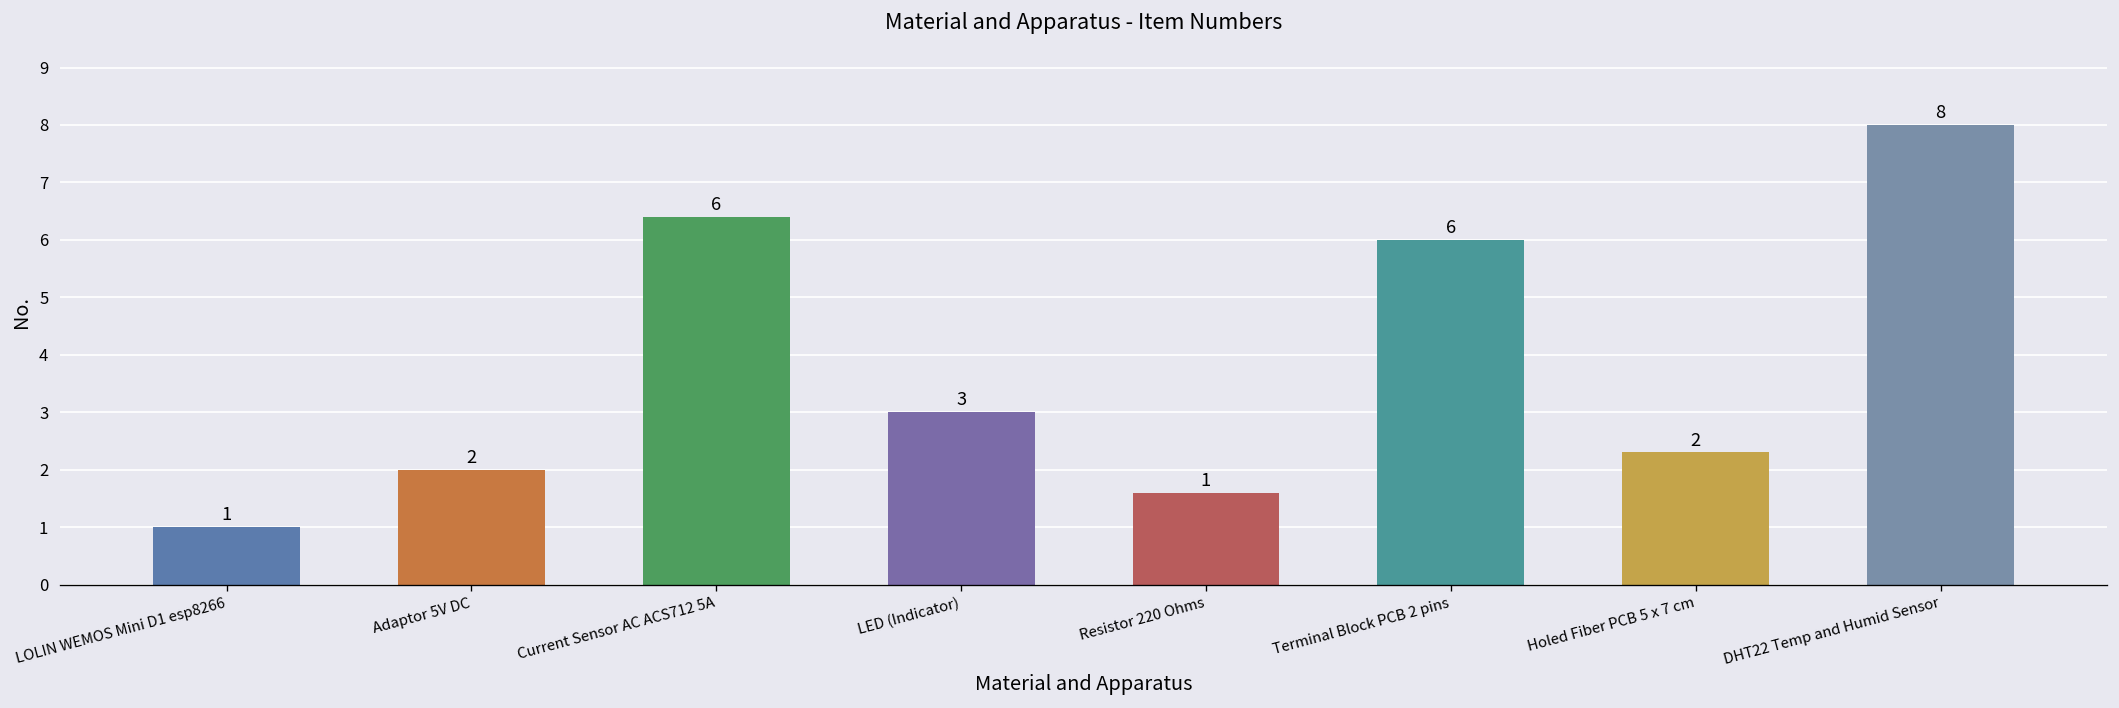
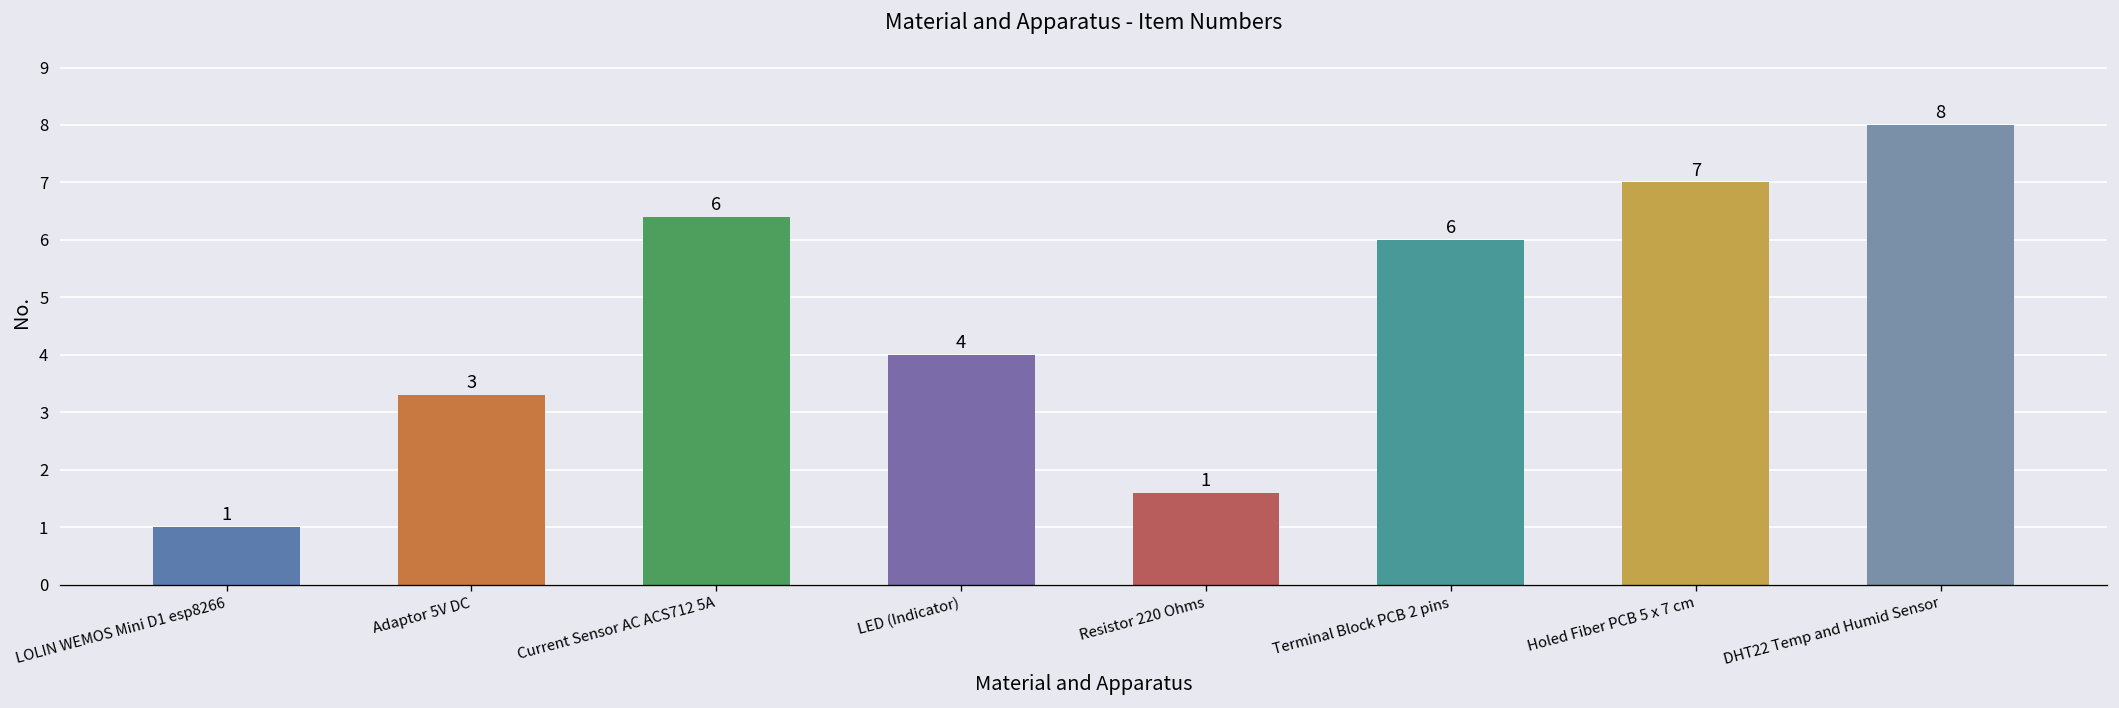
  {
    "LOLIN WEMOS Mini D1 esp8266": 1,
-   "Adaptor 5V DC": 2,
+   "Adaptor 5V DC": 3,
    "Current Sensor AC ACS712 5A": 6,
-   "LED (Indicator)": 3,
+   "LED (Indicator)": 4,
    "Terminal Block PCB 2 pins": 6,
-   "Holed Fiber PCB 5 x 7 cm": 2,
+   "Holed Fiber PCB 5 x 7 cm": 7,
    "DHT22 Temp and Humid Sensor": 8
  }
